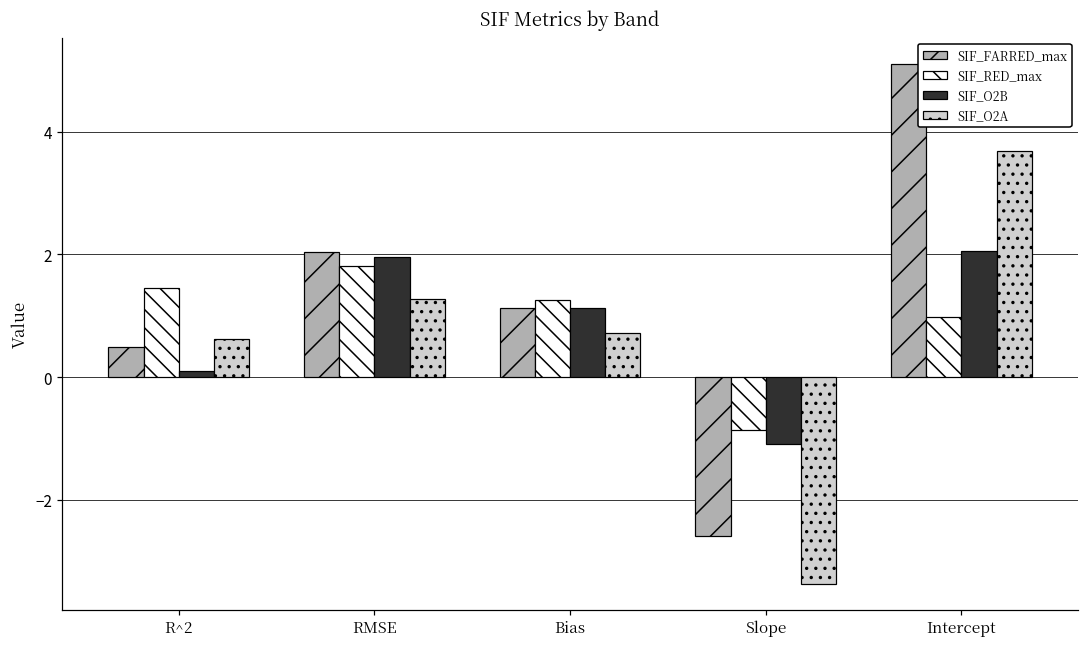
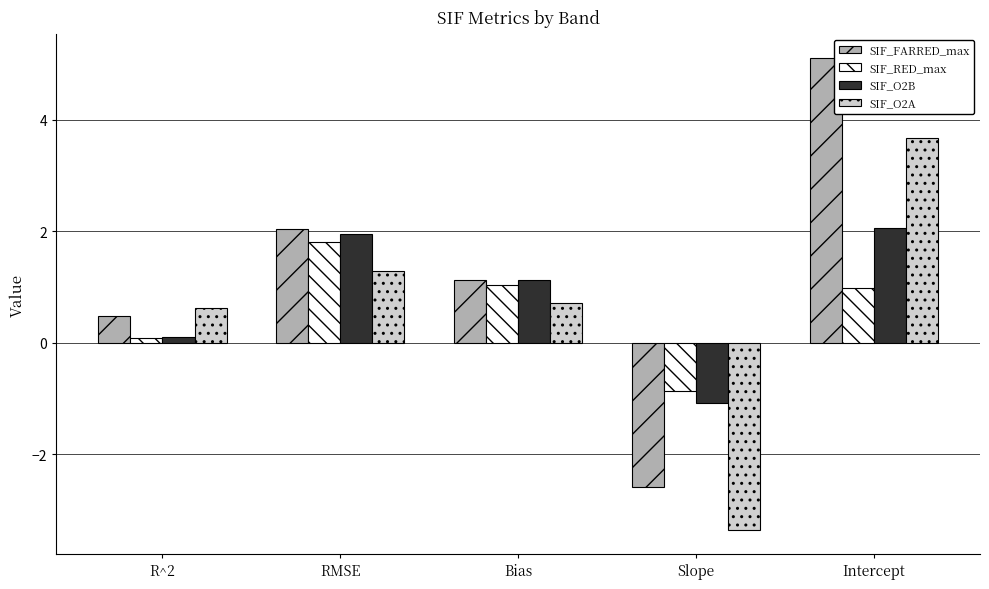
  {
    "SIF_RED_max": {
-     "R^2": 1.4,
+     "R^2": 0.1,
      "RMSE": 1.8,
-     "Bias": 1.3,
+     "Bias": 1.0,
      "Slope": -0.9,
      "Intercept": 1.0
    },
    "SIF_O2B": {
      "R^2": 0.1,
      "RMSE": 2.0,
      "Bias": 1.1,
      "Slope": -1.1,
      "Intercept": 2.1
    }
  }
